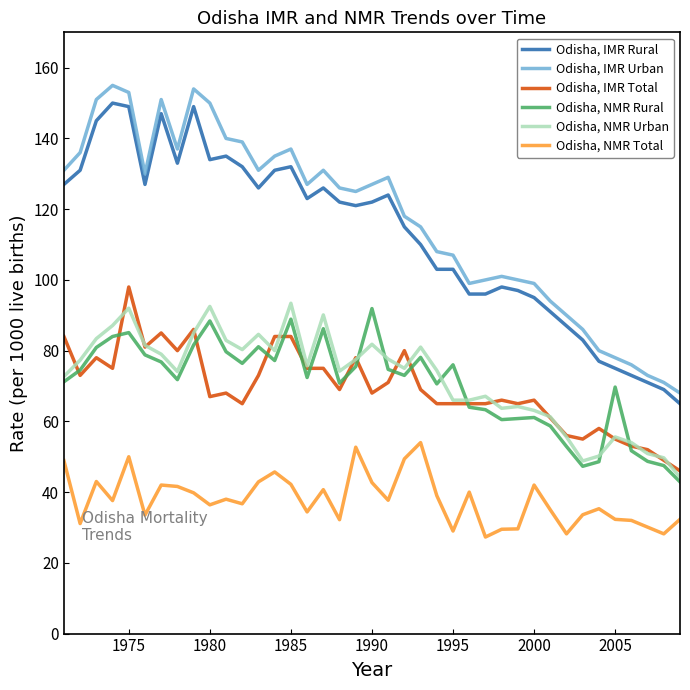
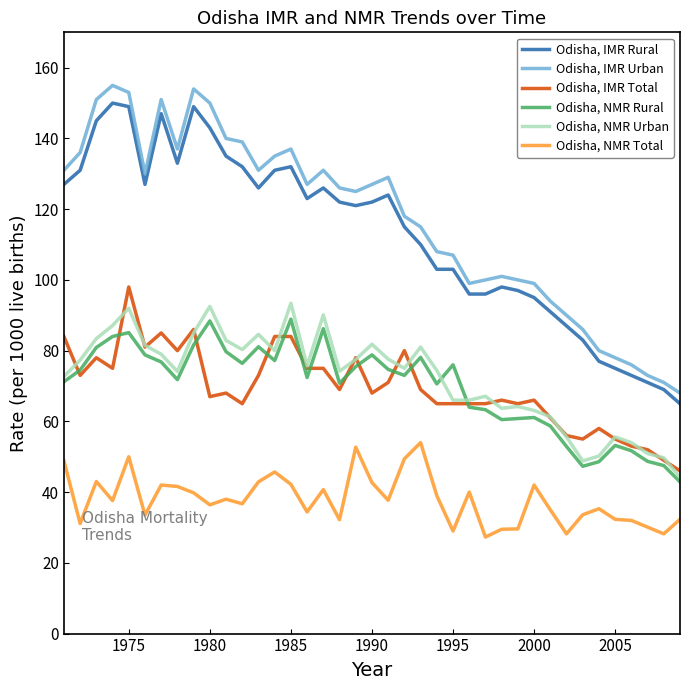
  {
    "Odisha, IMR Rural": {
      "1975": 149,
-     "1980": 134,
+     "1980": 143,
      "1985": 132,
      "1990": 122,
      "1995": 103,
      "2000": 95,
      "2005": 75
    },
    "Odisha, IMR Urban": {
      "1975": 153,
      "1980": 150,
      "1985": 137,
      "1990": 127,
      "1995": 107,
      "2000": 99,
      "2005": 78
    },
    "Odisha, IMR Total": {
      "1975": 98,
      "1980": 67,
      "1985": 84,
      "1990": 68,
      "1995": 65,
      "2000": 66
    },
    "Odisha, NMR Rural": {
      "1975": 85,
      "1980": 88,
      "1985": 89,
-     "1990": 92,
+     "1990": 79,
      "1995": 76,
      "2000": 61,
-     "2005": 70
+     "2005": 53
    },
    "Odisha, NMR Urban": {
      "1975": 92,
      "1980": 93,
      "1985": 93,
      "1990": 82,
      "1995": 66,
      "2000": 63
    },
    "Odisha, NMR Total": {
      "1975": 50,
      "1980": 36,
      "1985": 42,
      "1990": 43,
      "1995": 29,
      "2000": 42,
      "2005": 32
    }
  }
